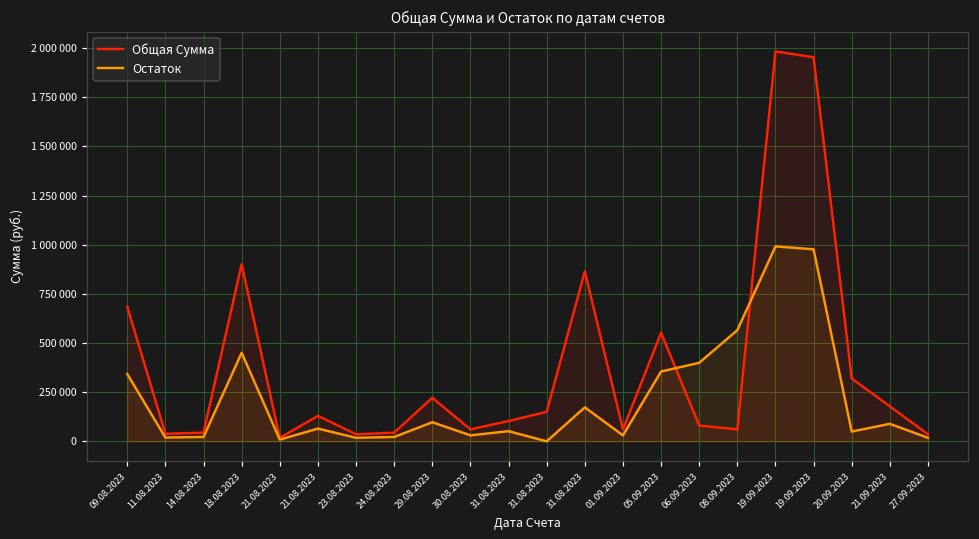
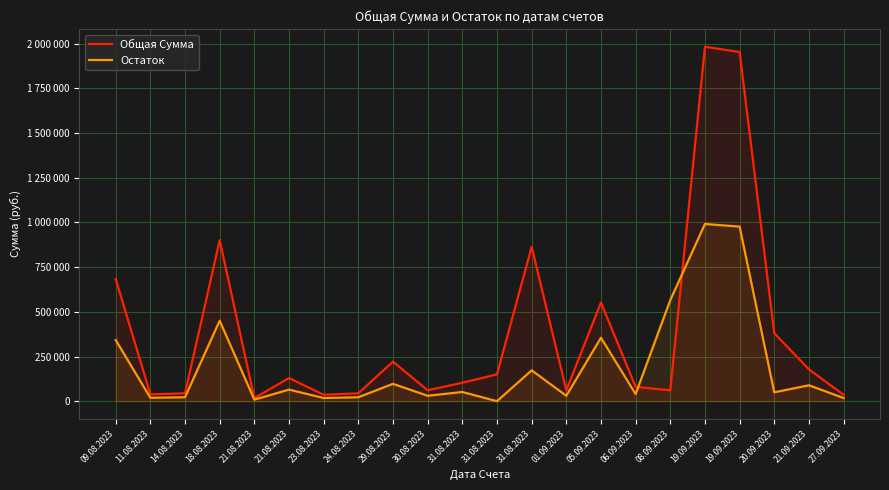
  {
    "Общая Сумма": {
      "09.08.2023": 680000,
      "11.08.2023": 40000,
      "14.08.2023": 40000,
      "18.08.2023": 900000,
      "23.08.2023": 40000,
      "24.08.2023": 40000,
      "29.08.2023": 220000,
      "30.08.2023": 60000,
      "01.09.2023": 60000,
      "05.09.2023": 550000,
      "06.09.2023": 80000,
      "08.09.2023": 60000,
-     "20.09.2023": 320000,
+     "20.09.2023": 380000,
      "21.09.2023": 180000,
      "27.09.2023": 40000
    },
    "Остаток": {
      "09.08.2023": 340000,
      "11.08.2023": 20000,
      "14.08.2023": 20000,
      "18.08.2023": 450000,
      "23.08.2023": 20000,
      "24.08.2023": 20000,
      "29.08.2023": 100000,
      "30.08.2023": 30000,
      "01.09.2023": 30000,
      "05.09.2023": 360000,
-     "06.09.2023": 400000,
+     "06.09.2023": 40000,
      "08.09.2023": 570000,
      "20.09.2023": 50000,
      "21.09.2023": 90000,
      "27.09.2023": 20000
    }
  }
